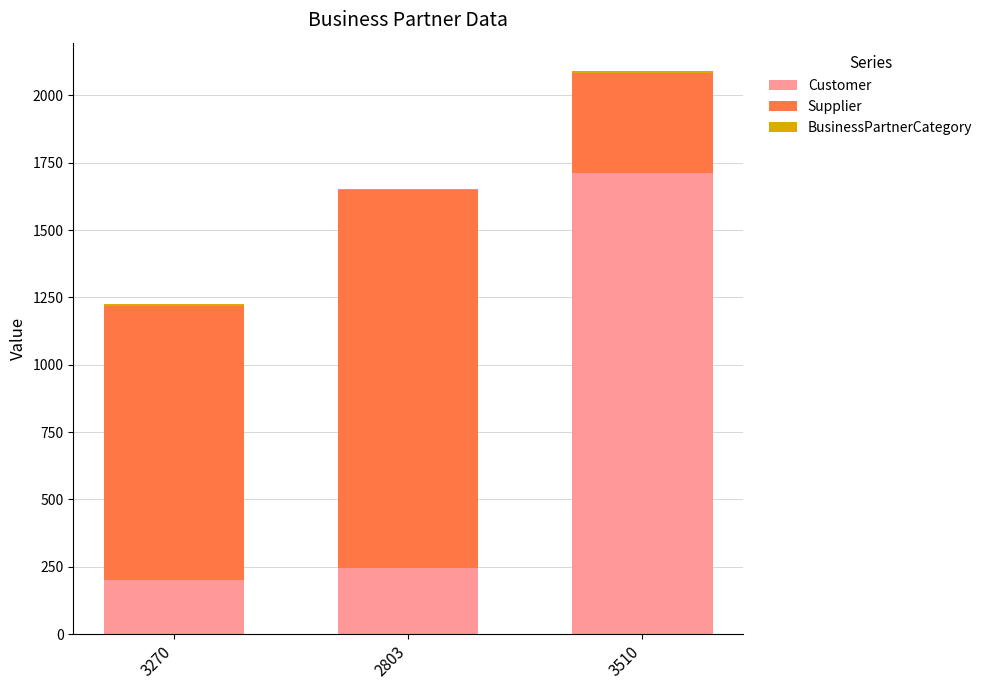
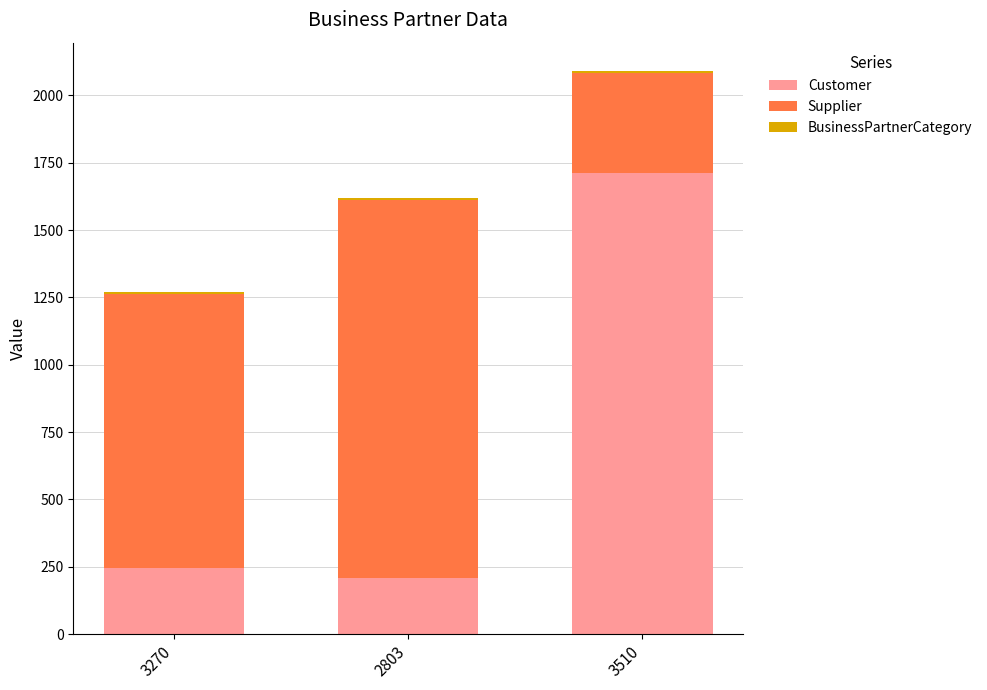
  {
    "Customer": {
-     "3270": 200,
-     "2803": 250,
+     "3270": 240,
+     "2803": 210,
      "3510": 1710
    },
    "Supplier": {
      "3270": 1020,
      "2803": 1400,
      "3510": 370
    }
  }
